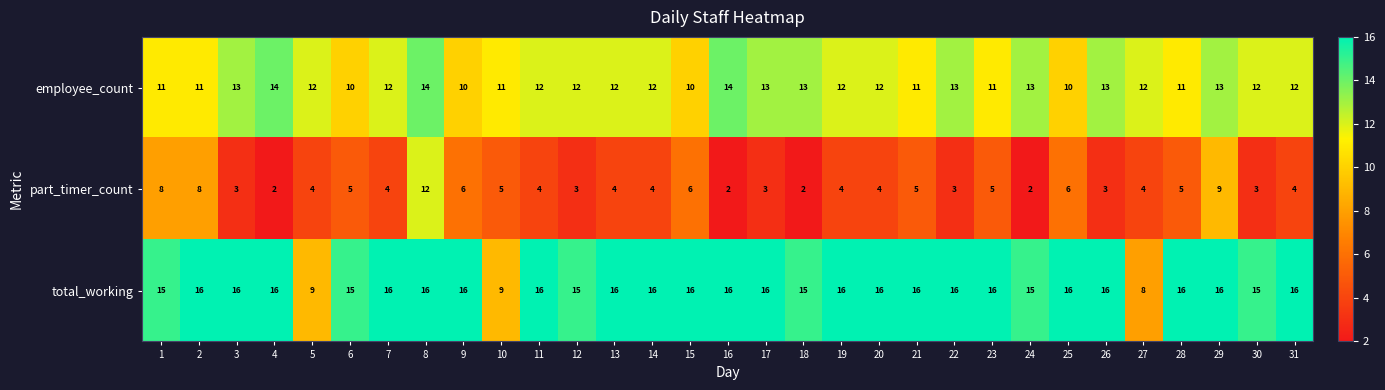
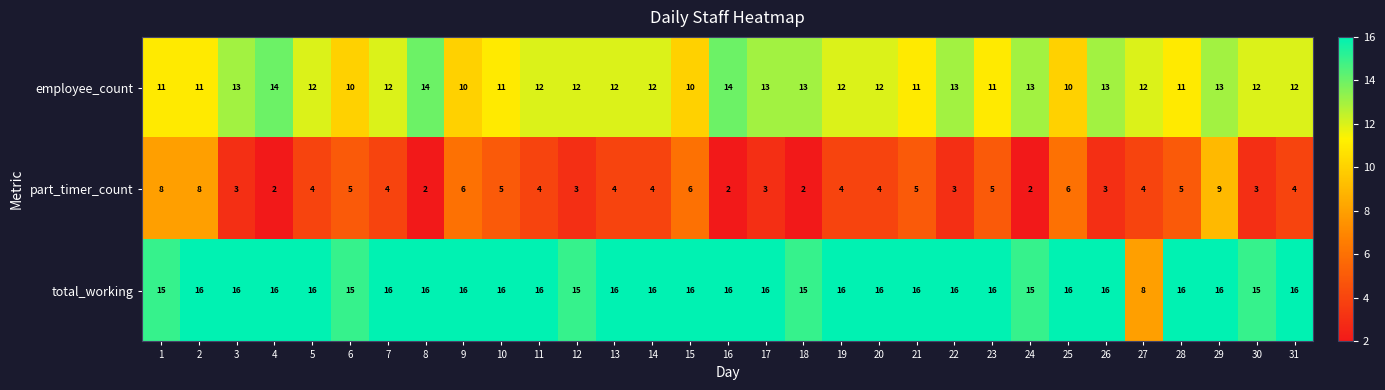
  {
    "employee_count": {
      "1": 11,
      "2": 11,
      "3": 13,
      "4": 14,
      "5": 12,
      "6": 10,
      "7": 12,
      "8": 14,
      "9": 10,
      "10": 11,
      "11": 12,
      "12": 12,
      "13": 12,
      "14": 12,
      "15": 10,
      "16": 14,
      "17": 13,
      "18": 13,
      "19": 12,
      "20": 12,
      "21": 11,
      "22": 13,
      "23": 11,
      "24": 13,
      "25": 10,
      "26": 13,
      "27": 12,
      "28": 11,
      "29": 13,
      "30": 12,
      "31": 12
    },
    "part_timer_count": {
      "1": 8,
      "2": 8,
      "3": 3,
      "4": 2,
      "5": 4,
      "6": 5,
      "7": 4,
-     "8": 12,
+     "8": 2,
      "9": 6,
      "10": 5,
      "11": 4,
      "12": 3,
      "13": 4,
      "14": 4,
      "15": 6,
      "16": 2,
      "17": 3,
      "18": 2,
      "19": 4,
      "20": 4,
      "21": 5,
      "22": 3,
      "23": 5,
      "24": 2,
      "25": 6,
      "26": 3,
      "27": 4,
      "28": 5,
      "29": 9,
      "30": 3,
      "31": 4
    },
    "total_working": {
      "1": 15,
      "2": 16,
      "3": 16,
      "4": 16,
-     "5": 9,
+     "5": 16,
      "6": 15,
      "7": 16,
      "8": 16,
      "9": 16,
-     "10": 9,
+     "10": 16,
      "11": 16,
      "12": 15,
      "13": 16,
      "14": 16,
      "15": 16,
      "16": 16,
      "17": 16,
      "18": 15,
      "19": 16,
      "20": 16,
      "21": 16,
      "22": 16,
      "23": 16,
      "24": 15,
      "25": 16,
      "26": 16,
      "27": 8,
      "28": 16,
      "29": 16,
      "30": 15,
      "31": 16
    }
  }
